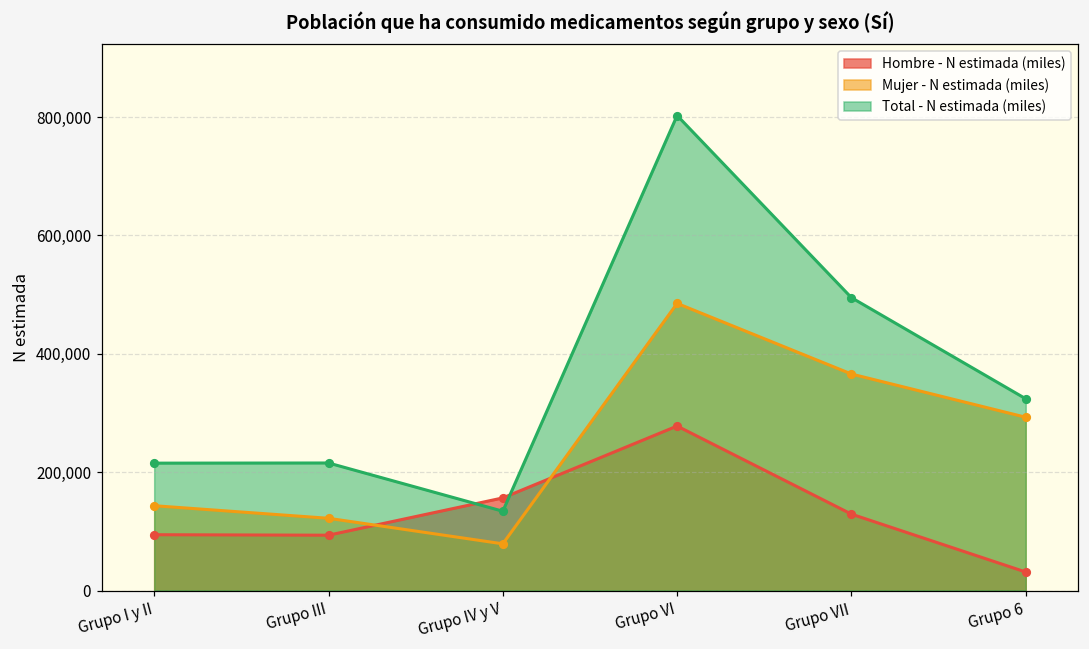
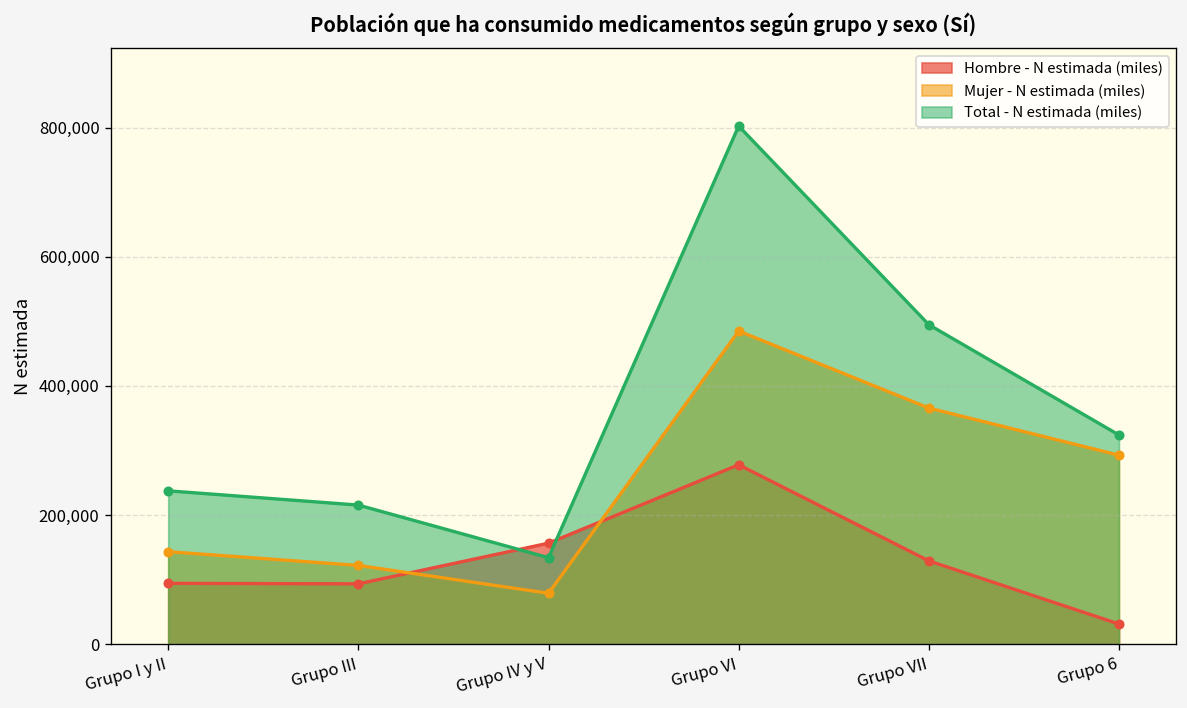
  {
    "Hombre - N estimada (miles)": {
      "Grupo I y II": "90,000",
      "Grupo III": "90,000",
      "Grupo IV y V": "160,000",
      "Grupo VI": "280,000",
      "Grupo VII": "130,000",
      "Grupo 6": "30,000"
    },
    "Mujer - N estimada (miles)": {
      "Grupo I y II": "140,000",
      "Grupo III": "120,000",
      "Grupo IV y V": "80,000",
      "Grupo VI": "490,000",
      "Grupo VII": "370,000",
      "Grupo 6": "290,000"
    },
    "Total - N estimada (miles)": {
-     "Grupo I y II": "220,000",
+     "Grupo I y II": "240,000",
      "Grupo III": "220,000",
      "Grupo IV y V": "130,000",
      "Grupo VI": "800,000",
      "Grupo VII": "490,000",
      "Grupo 6": "320,000"
    }
  }
